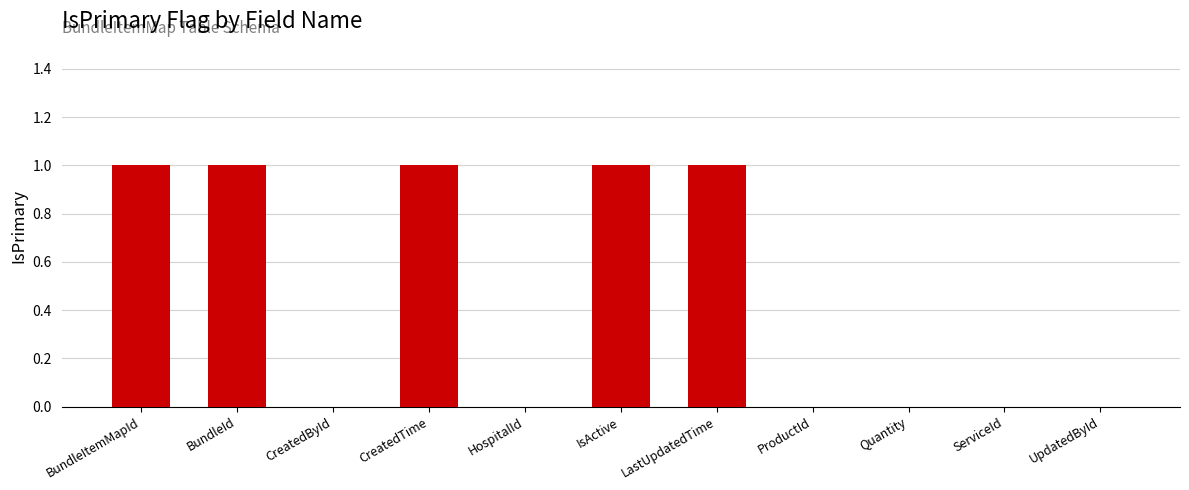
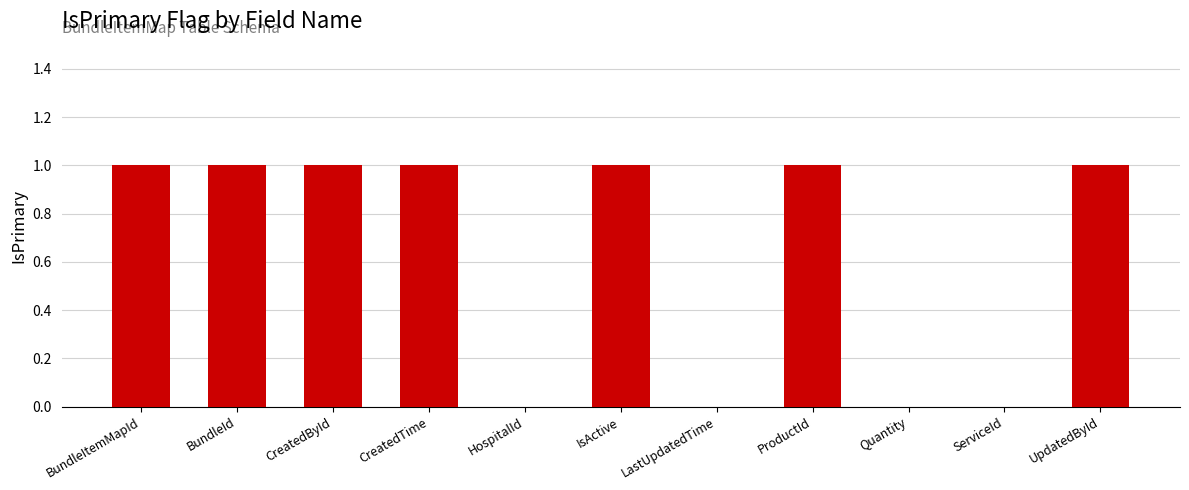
  {
    "BundleItemMapId": 1,
    "BundleId": 1,
-   "CreatedById": 0,
+   "CreatedById": 1,
    "CreatedTime": 1,
    "HospitalId": 0,
    "IsActive": 1,
-   "LastUpdatedTime": 1,
-   "ProductId": 0,
+   "LastUpdatedTime": 0,
+   "ProductId": 1,
    "Quantity": 0,
    "ServiceId": 0,
-   "UpdatedById": 0
+   "UpdatedById": 1
  }
